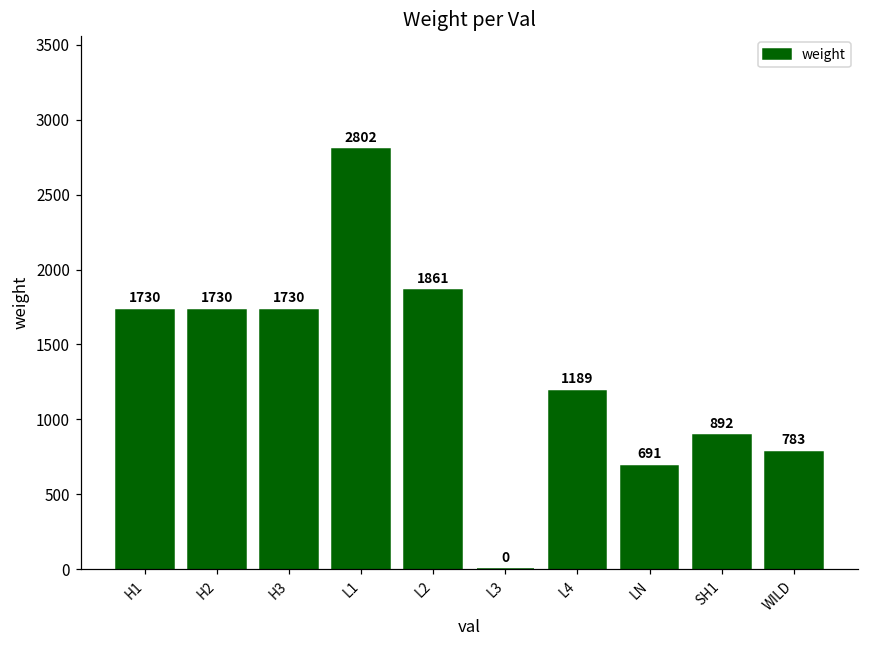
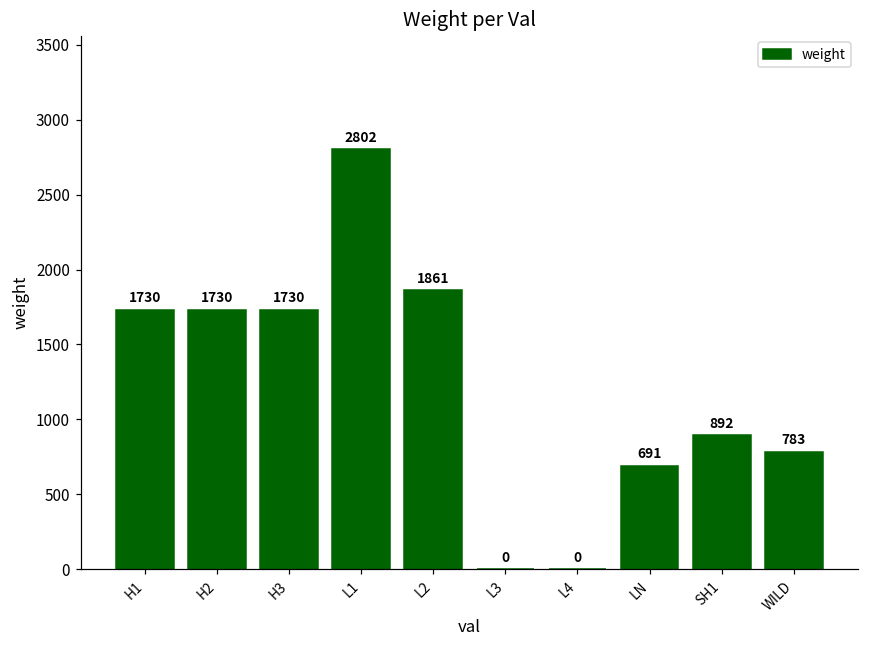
  {
    "H1": 1730,
    "H2": 1730,
    "H3": 1730,
    "L1": 2802,
    "L2": 1861,
    "L3": 0,
-   "L4": 1189,
+   "L4": 0,
    "LN": 691,
    "SH1": 892,
    "WILD": 783
  }
